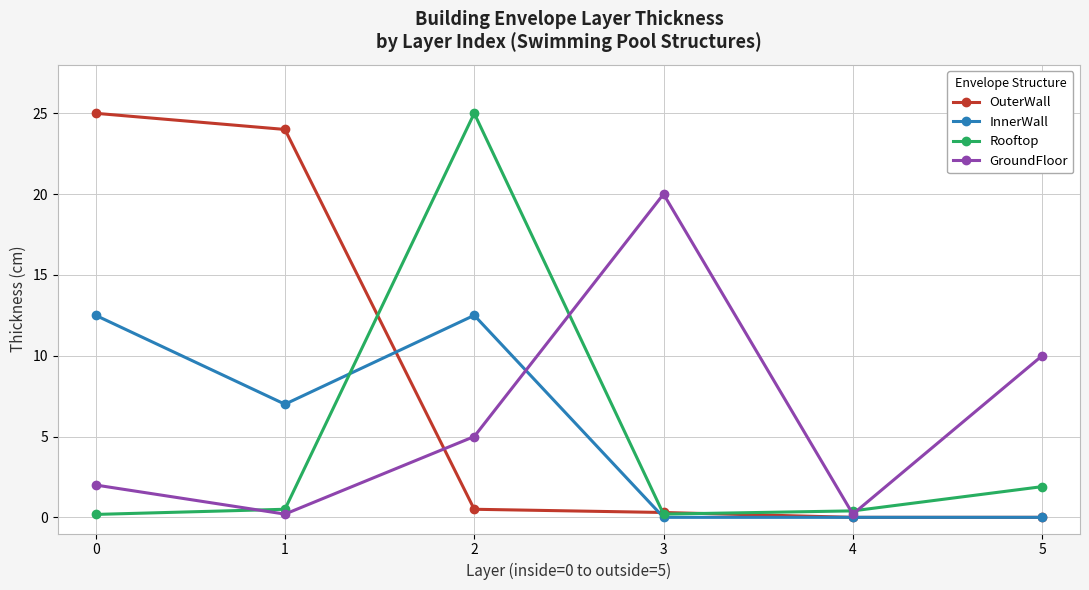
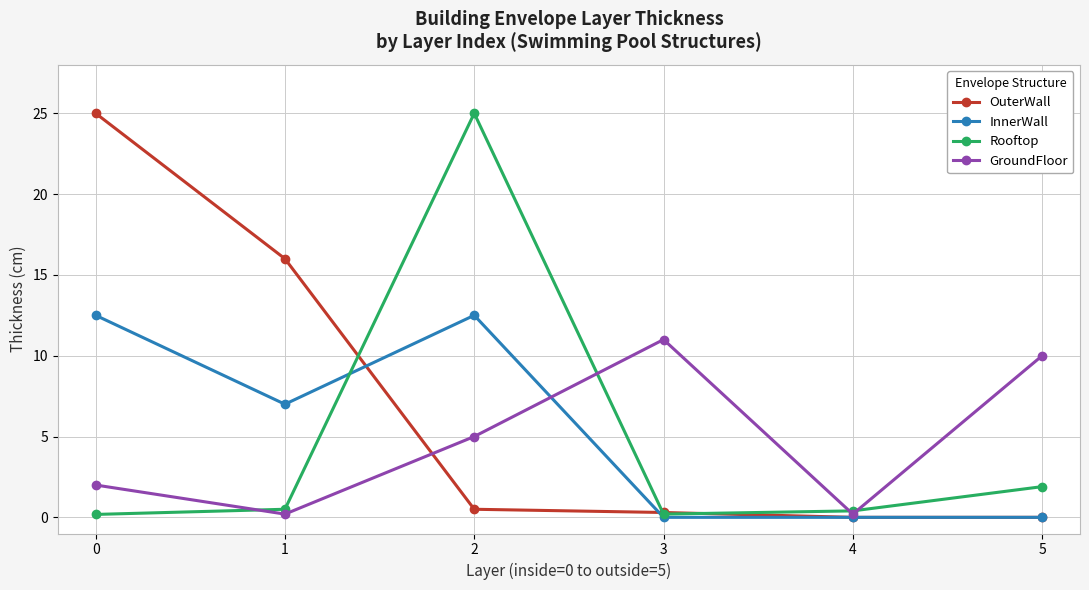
  {
    "OuterWall": {
      "0": 25,
-     "1": 24,
+     "1": 16,
      "2": 0.5
    },
    "InnerWall": {
      "0": 12.5,
      "1": 7,
      "2": 12.5,
      "3": 0
    },
    "Rooftop": {
      "0": 0.2,
      "1": 0.5,
      "2": 25,
      "4": 0.4,
      "5": 2
    },
    "GroundFloor": {
      "0": 2,
      "1": 0.2,
      "2": 5,
-     "3": 20,
+     "3": 11,
      "4": 0.2,
      "5": 10
    }
  }
